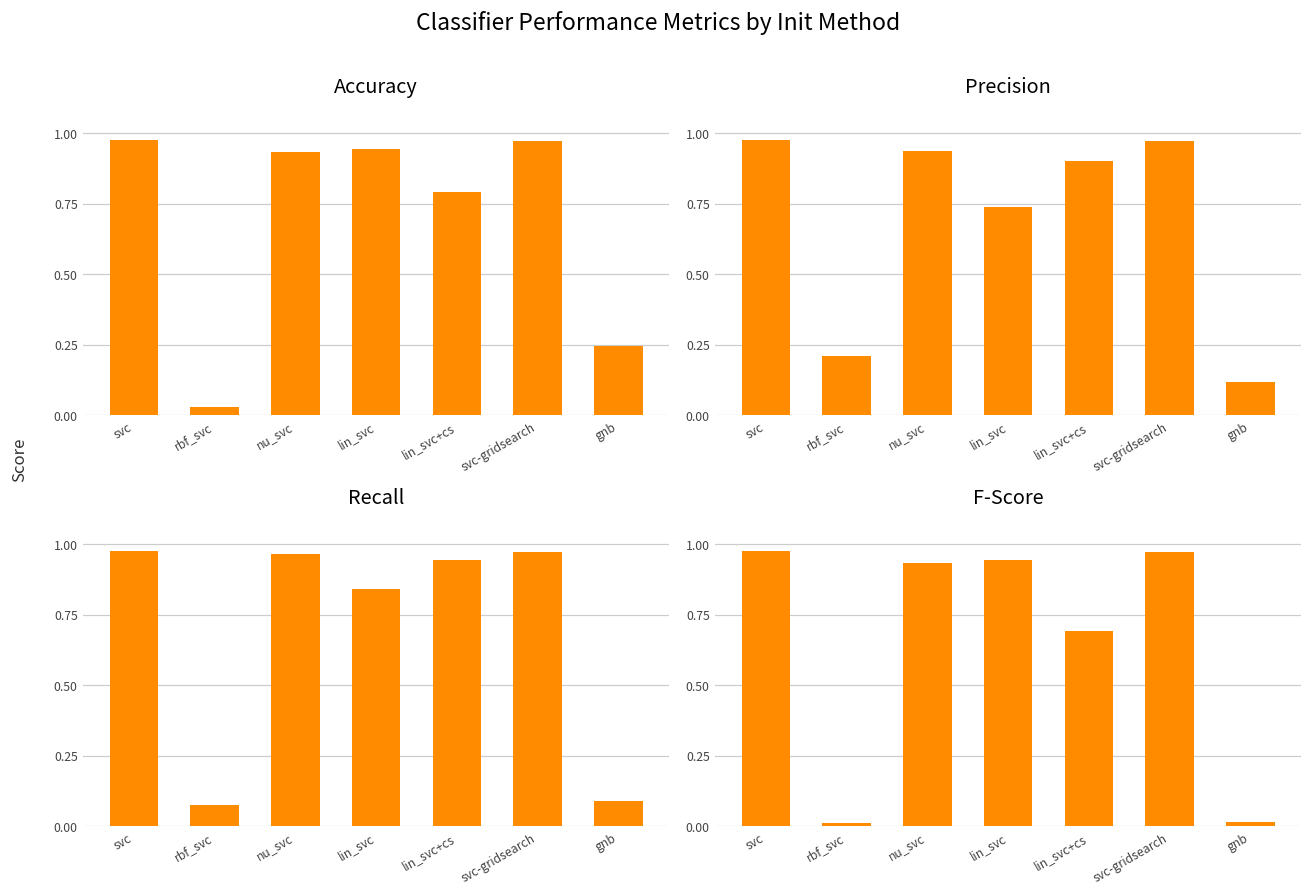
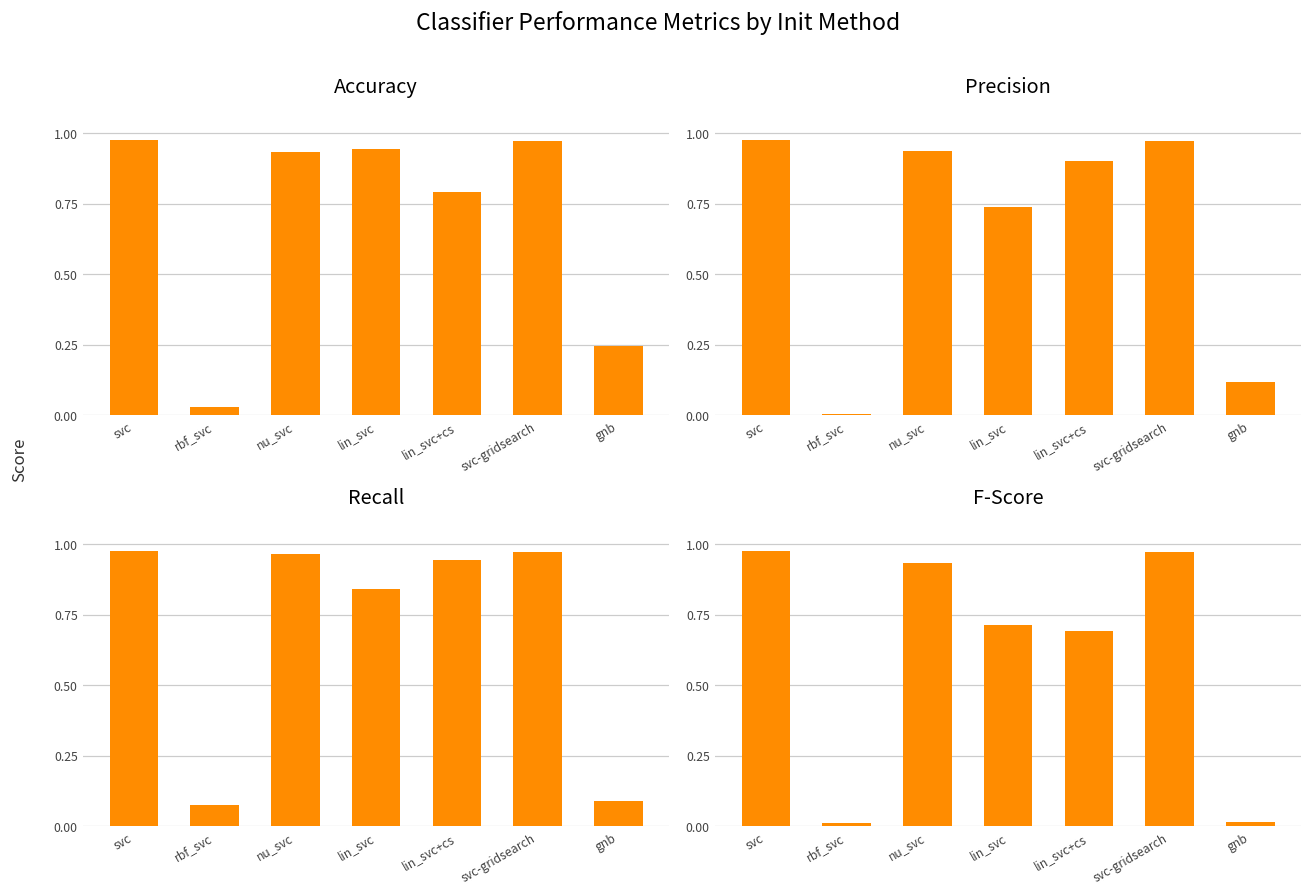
  {
    "Accuracy": {
      "svc": 0.97,
      "rbf_svc": 0.03,
      "nu_svc": 0.93,
      "lin_svc": 0.94,
      "lin_svc+cs": 0.79,
      "svc-gridsearch": 0.97,
      "gnb": 0.25
    },
    "Precision": {
      "svc": 0.98,
-     "rbf_svc": 0.21,
+     "rbf_svc": 0.01,
      "nu_svc": 0.94,
      "lin_svc": 0.74,
      "lin_svc+cs": 0.90,
      "svc-gridsearch": 0.97,
      "gnb": 0.12
    },
    "Recall": {
      "svc": 0.97,
      "rbf_svc": 0.08,
      "nu_svc": 0.97,
      "lin_svc": 0.84,
      "lin_svc+cs": 0.94,
      "svc-gridsearch": 0.97,
      "gnb": 0.09
    },
    "F-Score": {
      "svc": 0.97,
      "rbf_svc": 0.01,
      "nu_svc": 0.93,
-     "lin_svc": 0.94,
+     "lin_svc": 0.71,
      "lin_svc+cs": 0.69,
      "svc-gridsearch": 0.97,
      "gnb": 0.02
    }
  }
